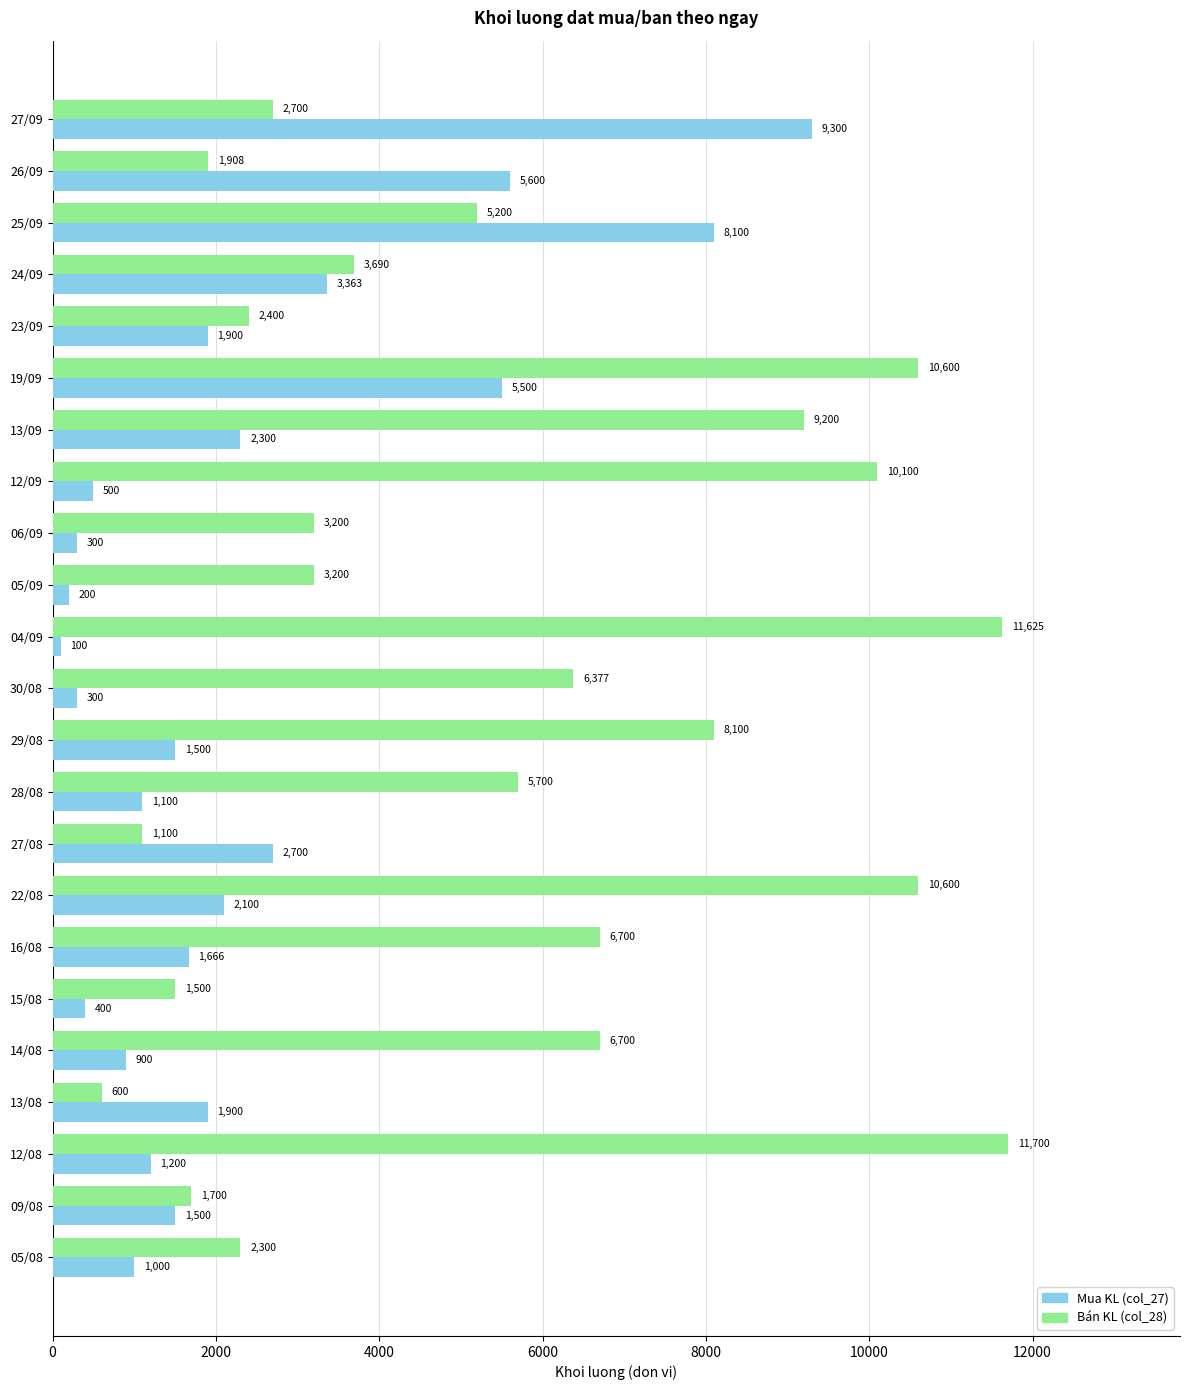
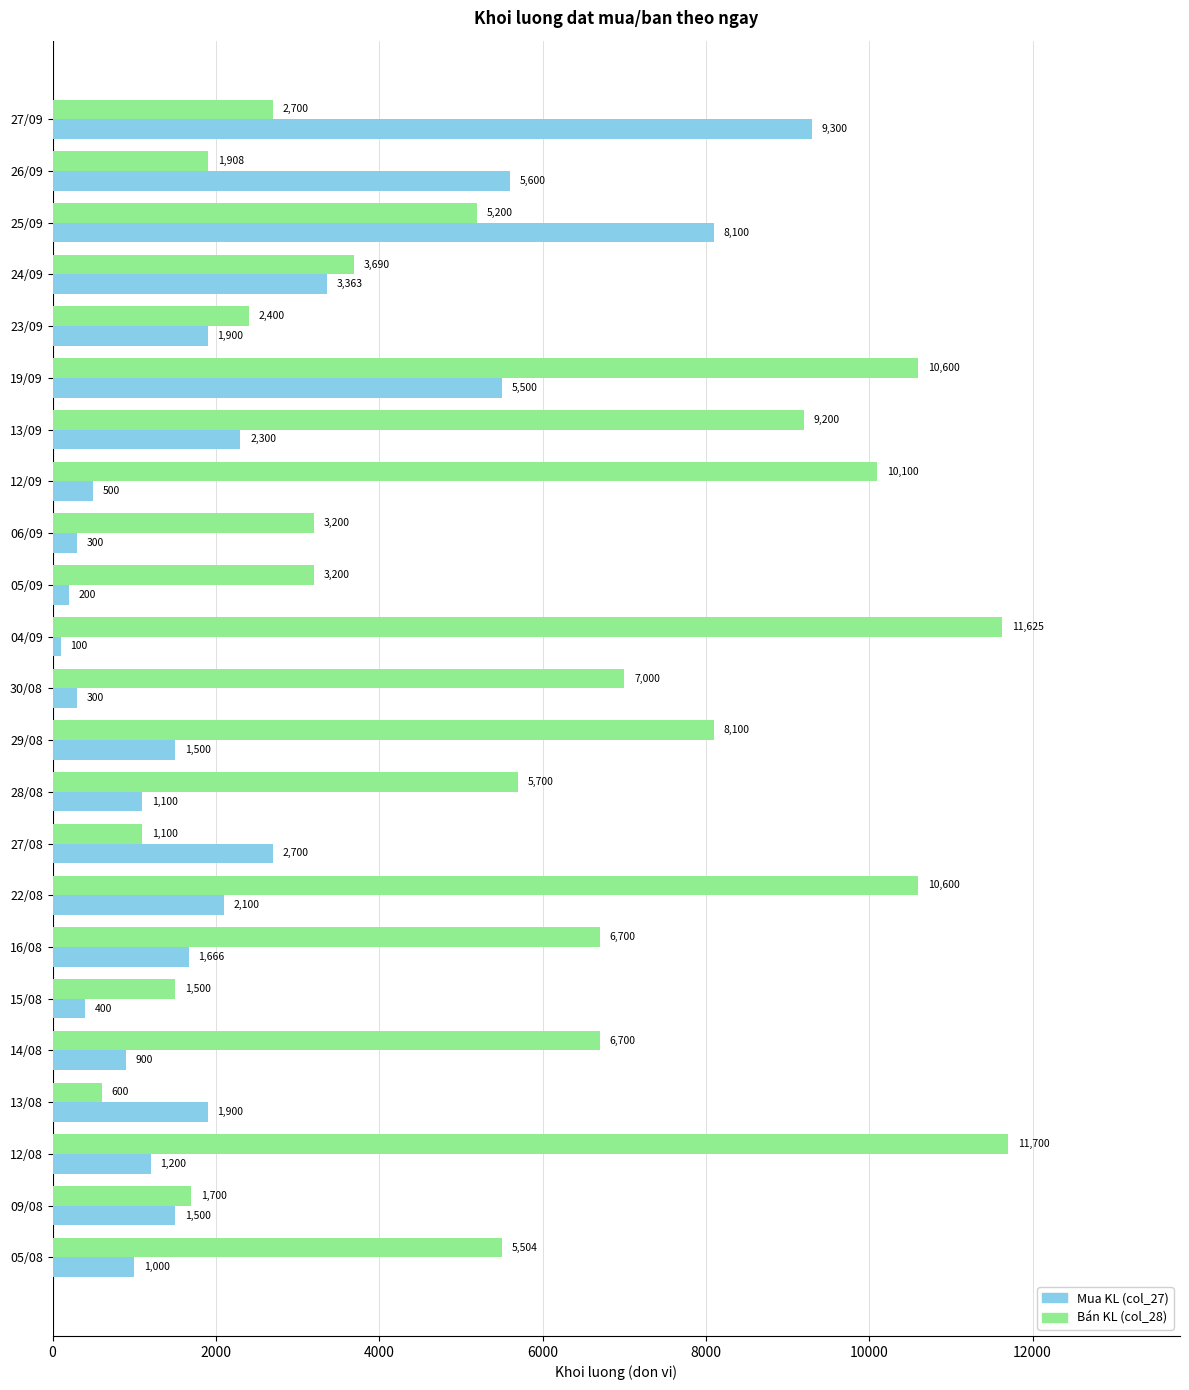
  {
    "Mua KL (col_27)": {
      "27/09": "9,300",
      "26/09": "5,600",
      "25/09": "8,100",
      "24/09": "3,363",
      "23/09": "1,900",
      "19/09": "5,500",
      "13/09": "2,300",
      "12/09": "500",
      "06/09": "300",
      "05/09": "200",
      "04/09": "100",
      "30/08": "300",
      "29/08": "1,500",
      "28/08": "1,100",
      "27/08": "2,700",
      "22/08": "2,100",
      "16/08": "1,666",
      "15/08": "400",
      "14/08": "900",
      "13/08": "1,900",
      "12/08": "1,200",
      "09/08": "1,500",
      "05/08": "1,000"
    },
    "Bán KL (col_28)": {
      "27/09": "2,700",
      "26/09": "1,908",
      "25/09": "5,200",
      "24/09": "3,690",
      "23/09": "2,400",
      "19/09": "10,600",
      "13/09": "9,200",
      "12/09": "10,100",
      "06/09": "3,200",
      "05/09": "3,200",
      "04/09": "11,625",
-     "30/08": "6,377",
+     "30/08": "7,000",
      "29/08": "8,100",
      "28/08": "5,700",
      "27/08": "1,100",
      "22/08": "10,600",
      "16/08": "6,700",
      "15/08": "1,500",
      "14/08": "6,700",
      "13/08": "600",
      "12/08": "11,700",
      "09/08": "1,700",
-     "05/08": "2,300"
+     "05/08": "5,504"
    }
  }
